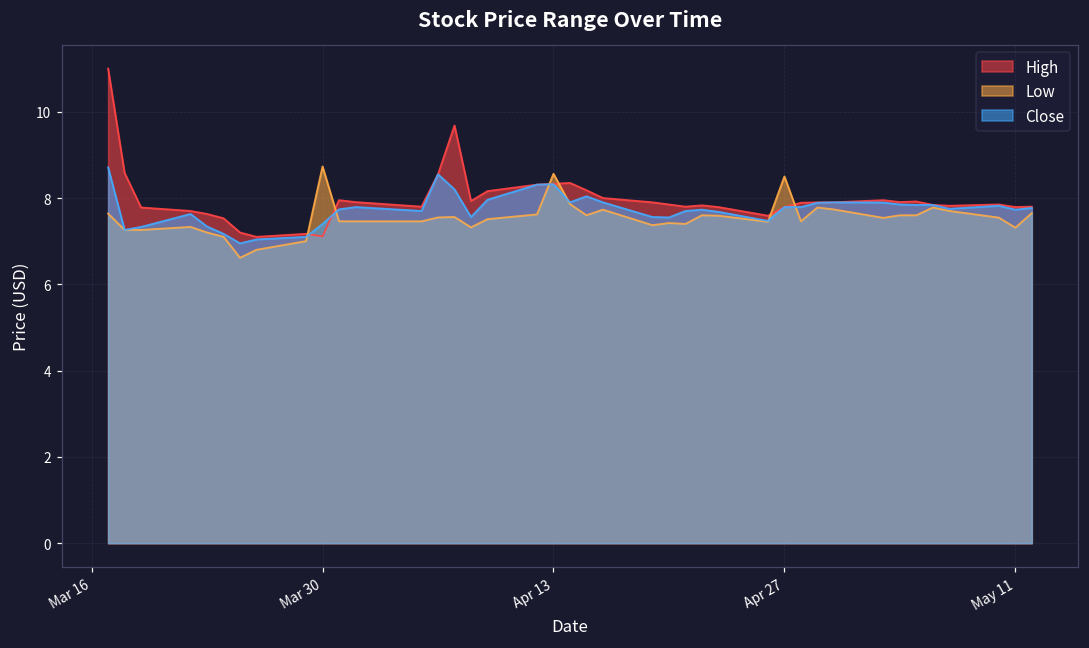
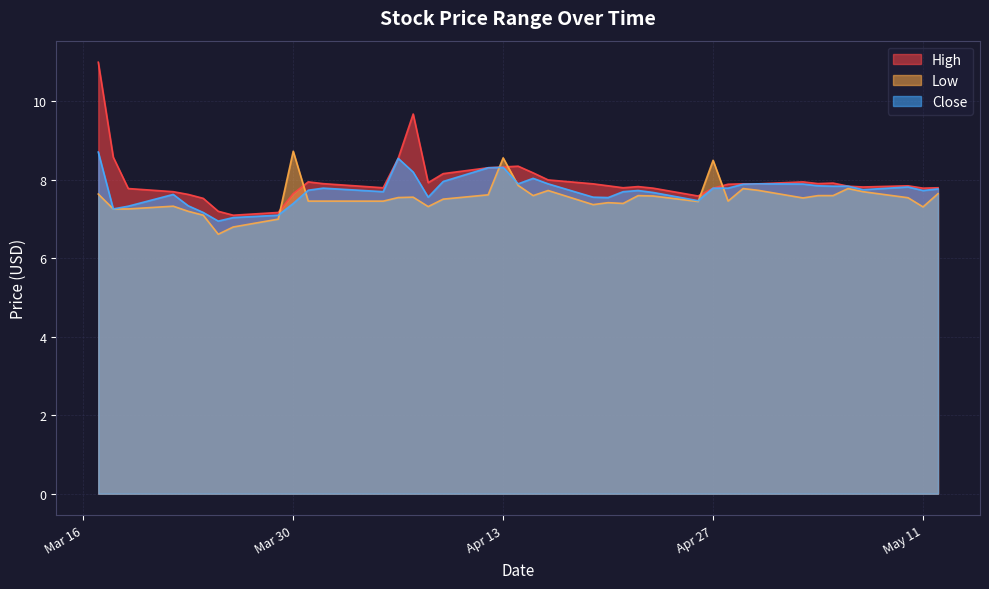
  {
    "High": {
-     "Mar 30": 7.1
+     "Mar 30": 7.7
    },
    "Low": {
      "Mar 30": 8.7,
      "Apr 13": 8.6,
      "Apr 27": 8.5,
      "May 11": 7.3
    },
    "Close": {
      "Mar 30": 7.4
    }
  }
